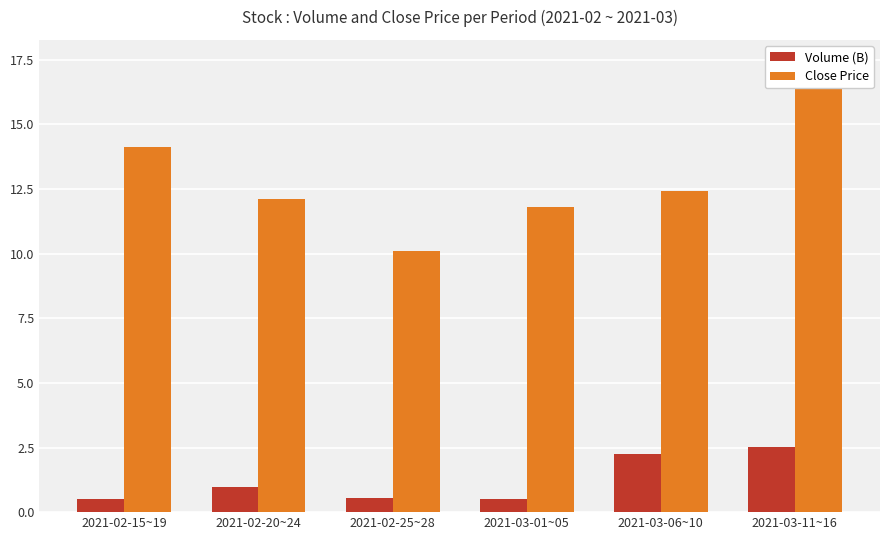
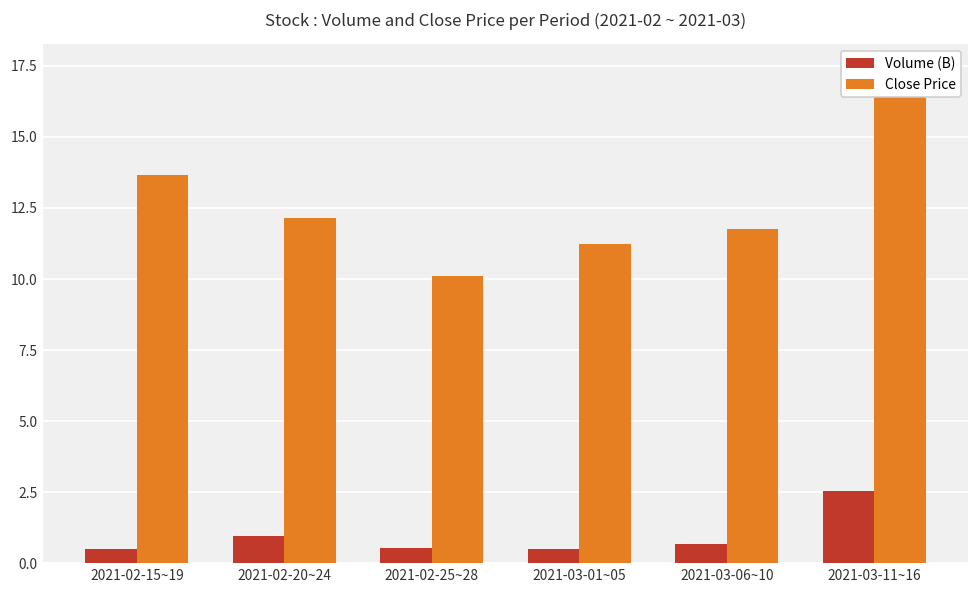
  {
    "Volume (B)": {
      "2021-02-15~19": 0.5,
      "2021-02-20~24": 1.0,
      "2021-02-25~28": 0.5,
      "2021-03-01~05": 0.5,
-     "2021-03-06~10": 2.2,
+     "2021-03-06~10": 0.7,
      "2021-03-11~16": 2.5
    },
    "Close Price": {
-     "2021-02-15~19": 14.1,
+     "2021-02-15~19": 13.7,
      "2021-02-20~24": 12.1,
      "2021-02-25~28": 10.1,
-     "2021-03-01~05": 11.8,
-     "2021-03-06~10": 12.4
+     "2021-03-01~05": 11.2,
+     "2021-03-06~10": 11.8
    }
  }
